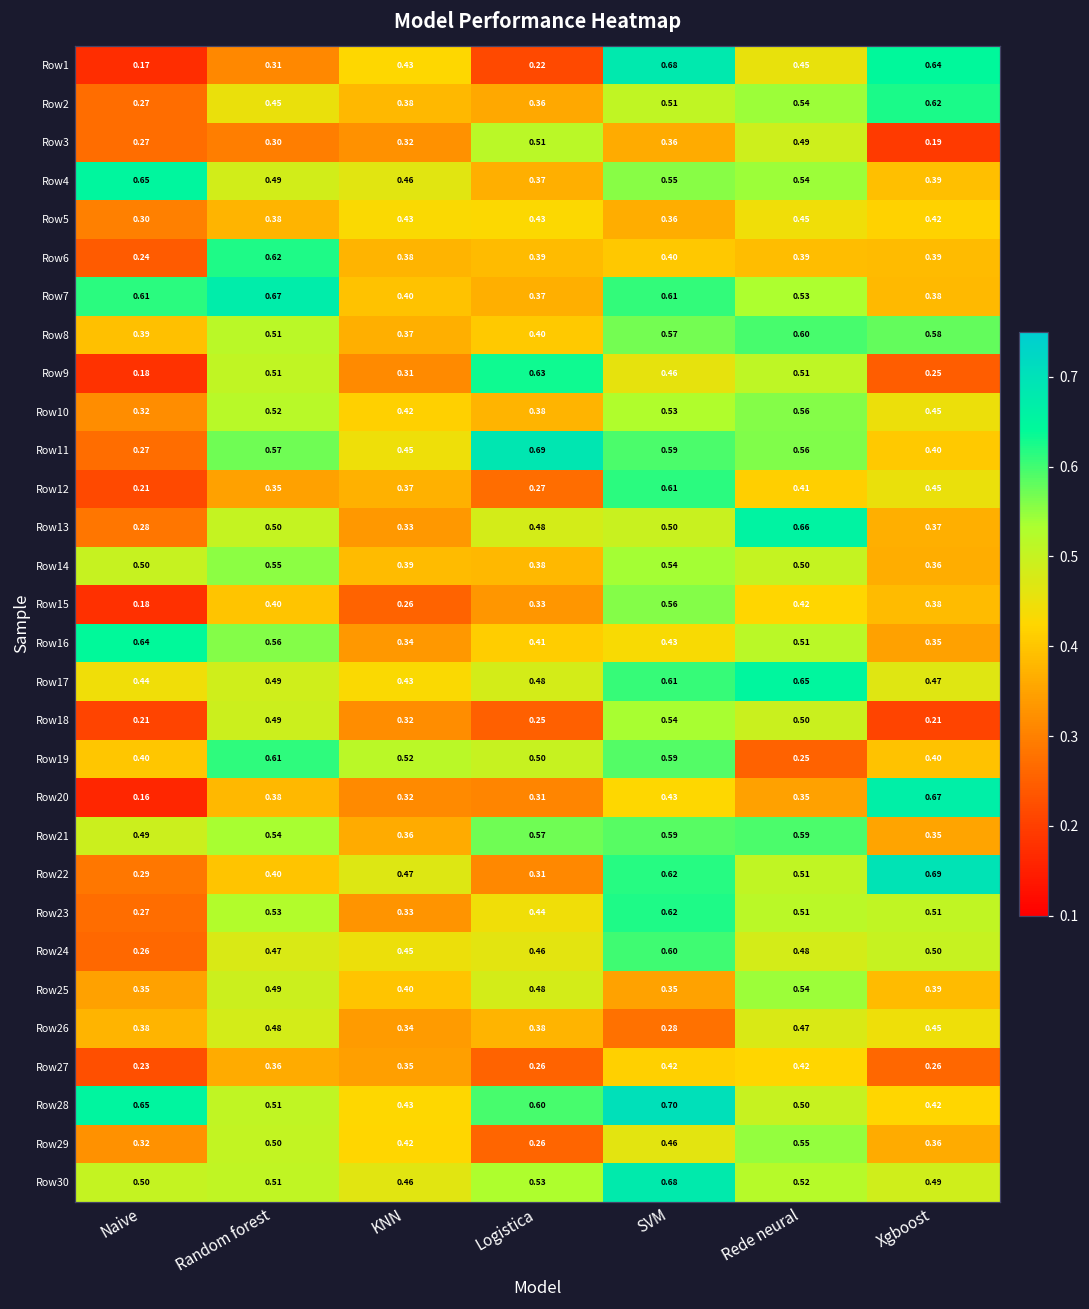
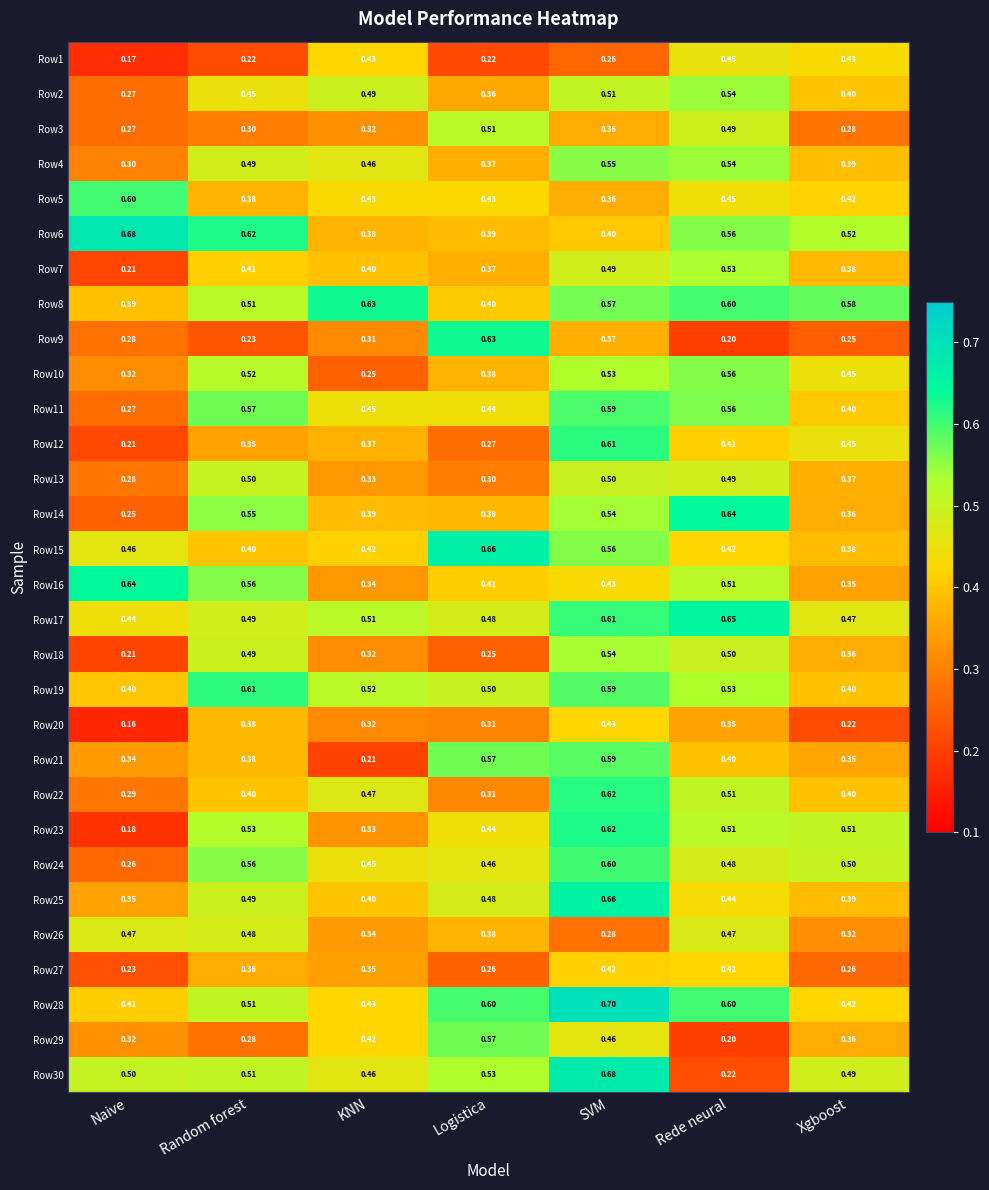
  {
    "Row1": {
      "Naive": 0.17,
-     "Random forest": 0.31,
+     "Random forest": 0.22,
      "KNN": 0.43,
      "Logistica": 0.22,
-     "SVM": 0.68,
+     "SVM": 0.26,
      "Rede neural": 0.45,
-     "Xgboost": 0.64
+     "Xgboost": 0.43
    },
    "Row2": {
      "Naive": 0.27,
      "Random forest": 0.45,
-     "KNN": 0.38,
+     "KNN": 0.49,
      "Logistica": 0.36,
      "SVM": 0.51,
      "Rede neural": 0.54,
-     "Xgboost": 0.62
+     "Xgboost": 0.40
    },
    "Row3": {
      "Naive": 0.27,
      "Random forest": 0.30,
      "KNN": 0.32,
      "Logistica": 0.51,
      "SVM": 0.36,
      "Rede neural": 0.49,
-     "Xgboost": 0.19
+     "Xgboost": 0.28
    },
    "Row4": {
-     "Naive": 0.65,
+     "Naive": 0.30,
      "Random forest": 0.49,
      "KNN": 0.46,
      "Logistica": 0.37,
      "SVM": 0.55,
      "Rede neural": 0.54,
      "Xgboost": 0.39
    },
    "Row5": {
-     "Naive": 0.30,
+     "Naive": 0.60,
      "Random forest": 0.38,
      "KNN": 0.43,
      "Logistica": 0.43,
      "SVM": 0.36,
      "Rede neural": 0.45,
      "Xgboost": 0.42
    },
    "Row6": {
-     "Naive": 0.24,
+     "Naive": 0.68,
      "Random forest": 0.62,
      "KNN": 0.38,
      "Logistica": 0.39,
      "SVM": 0.40,
-     "Rede neural": 0.39,
-     "Xgboost": 0.39
+     "Rede neural": 0.56,
+     "Xgboost": 0.52
    },
    "Row7": {
-     "Naive": 0.61,
-     "Random forest": 0.67,
+     "Naive": 0.21,
+     "Random forest": 0.41,
      "KNN": 0.40,
      "Logistica": 0.37,
-     "SVM": 0.61,
+     "SVM": 0.49,
      "Rede neural": 0.53,
      "Xgboost": 0.38
    },
    "Row8": {
      "Naive": 0.39,
      "Random forest": 0.51,
-     "KNN": 0.37,
+     "KNN": 0.63,
      "Logistica": 0.40,
      "SVM": 0.57,
      "Rede neural": 0.60,
      "Xgboost": 0.58
    },
    "Row9": {
-     "Naive": 0.18,
-     "Random forest": 0.51,
+     "Naive": 0.28,
+     "Random forest": 0.23,
      "KNN": 0.31,
      "Logistica": 0.63,
-     "SVM": 0.46,
-     "Rede neural": 0.51,
+     "SVM": 0.37,
+     "Rede neural": 0.20,
      "Xgboost": 0.25
    },
    "Row10": {
      "Naive": 0.32,
      "Random forest": 0.52,
-     "KNN": 0.42,
+     "KNN": 0.25,
      "Logistica": 0.38,
      "SVM": 0.53,
      "Rede neural": 0.56,
      "Xgboost": 0.45
    },
    "Row11": {
      "Naive": 0.27,
      "Random forest": 0.57,
      "KNN": 0.45,
-     "Logistica": 0.69,
+     "Logistica": 0.44,
      "SVM": 0.59,
      "Rede neural": 0.56,
      "Xgboost": 0.40
    },
    "Row13": {
      "Naive": 0.28,
      "Random forest": 0.50,
      "KNN": 0.33,
-     "Logistica": 0.48,
+     "Logistica": 0.30,
      "SVM": 0.50,
-     "Rede neural": 0.66,
+     "Rede neural": 0.49,
      "Xgboost": 0.37
    },
    "Row14": {
-     "Naive": 0.50,
+     "Naive": 0.25,
      "Random forest": 0.55,
      "KNN": 0.39,
      "Logistica": 0.38,
      "SVM": 0.54,
-     "Rede neural": 0.50,
+     "Rede neural": 0.64,
      "Xgboost": 0.36
    },
    "Row15": {
-     "Naive": 0.18,
+     "Naive": 0.46,
      "Random forest": 0.40,
-     "KNN": 0.26,
-     "Logistica": 0.33,
+     "KNN": 0.42,
+     "Logistica": 0.66,
      "SVM": 0.56,
      "Rede neural": 0.42,
      "Xgboost": 0.38
    },
    "Row17": {
      "Naive": 0.44,
      "Random forest": 0.49,
-     "KNN": 0.43,
+     "KNN": 0.51,
      "Logistica": 0.48,
      "SVM": 0.61,
      "Rede neural": 0.65,
      "Xgboost": 0.47
    },
    "Row18": {
      "Naive": 0.21,
      "Random forest": 0.49,
      "KNN": 0.32,
      "Logistica": 0.25,
      "SVM": 0.54,
      "Rede neural": 0.50,
-     "Xgboost": 0.21
+     "Xgboost": 0.36
    },
    "Row19": {
      "Naive": 0.40,
      "Random forest": 0.61,
      "KNN": 0.52,
      "Logistica": 0.50,
      "SVM": 0.59,
-     "Rede neural": 0.25,
+     "Rede neural": 0.53,
      "Xgboost": 0.40
    },
    "Row20": {
      "Naive": 0.16,
      "Random forest": 0.38,
      "KNN": 0.32,
      "Logistica": 0.31,
      "SVM": 0.43,
      "Rede neural": 0.35,
-     "Xgboost": 0.67
+     "Xgboost": 0.22
    },
    "Row21": {
-     "Naive": 0.49,
-     "Random forest": 0.54,
-     "KNN": 0.36,
+     "Naive": 0.34,
+     "Random forest": 0.38,
+     "KNN": 0.21,
      "Logistica": 0.57,
      "SVM": 0.59,
-     "Rede neural": 0.59,
+     "Rede neural": 0.40,
      "Xgboost": 0.35
    },
    "Row22": {
      "Naive": 0.29,
      "Random forest": 0.40,
      "KNN": 0.47,
      "Logistica": 0.31,
      "SVM": 0.62,
      "Rede neural": 0.51,
-     "Xgboost": 0.69
+     "Xgboost": 0.40
    },
    "Row23": {
-     "Naive": 0.27,
+     "Naive": 0.18,
      "Random forest": 0.53,
      "KNN": 0.33,
      "Logistica": 0.44,
      "SVM": 0.62,
      "Rede neural": 0.51,
      "Xgboost": 0.51
    },
    "Row24": {
      "Naive": 0.26,
-     "Random forest": 0.47,
+     "Random forest": 0.56,
      "KNN": 0.45,
      "Logistica": 0.46,
      "SVM": 0.60,
      "Rede neural": 0.48,
      "Xgboost": 0.50
    },
    "Row25": {
      "Naive": 0.35,
      "Random forest": 0.49,
      "KNN": 0.40,
      "Logistica": 0.48,
-     "SVM": 0.35,
-     "Rede neural": 0.54,
+     "SVM": 0.66,
+     "Rede neural": 0.44,
      "Xgboost": 0.39
    },
    "Row26": {
-     "Naive": 0.38,
+     "Naive": 0.47,
      "Random forest": 0.48,
      "KNN": 0.34,
      "Logistica": 0.38,
      "SVM": 0.28,
      "Rede neural": 0.47,
-     "Xgboost": 0.45
+     "Xgboost": 0.32
    },
    "Row28": {
-     "Naive": 0.65,
+     "Naive": 0.41,
      "Random forest": 0.51,
      "KNN": 0.43,
      "Logistica": 0.60,
      "SVM": 0.70,
-     "Rede neural": 0.50,
+     "Rede neural": 0.60,
      "Xgboost": 0.42
    },
    "Row29": {
      "Naive": 0.32,
-     "Random forest": 0.50,
+     "Random forest": 0.28,
      "KNN": 0.42,
-     "Logistica": 0.26,
+     "Logistica": 0.57,
      "SVM": 0.46,
-     "Rede neural": 0.55,
+     "Rede neural": 0.20,
      "Xgboost": 0.36
    },
    "Row30": {
      "Naive": 0.50,
      "Random forest": 0.51,
      "KNN": 0.46,
      "Logistica": 0.53,
      "SVM": 0.68,
-     "Rede neural": 0.52,
+     "Rede neural": 0.22,
      "Xgboost": 0.49
    }
  }
